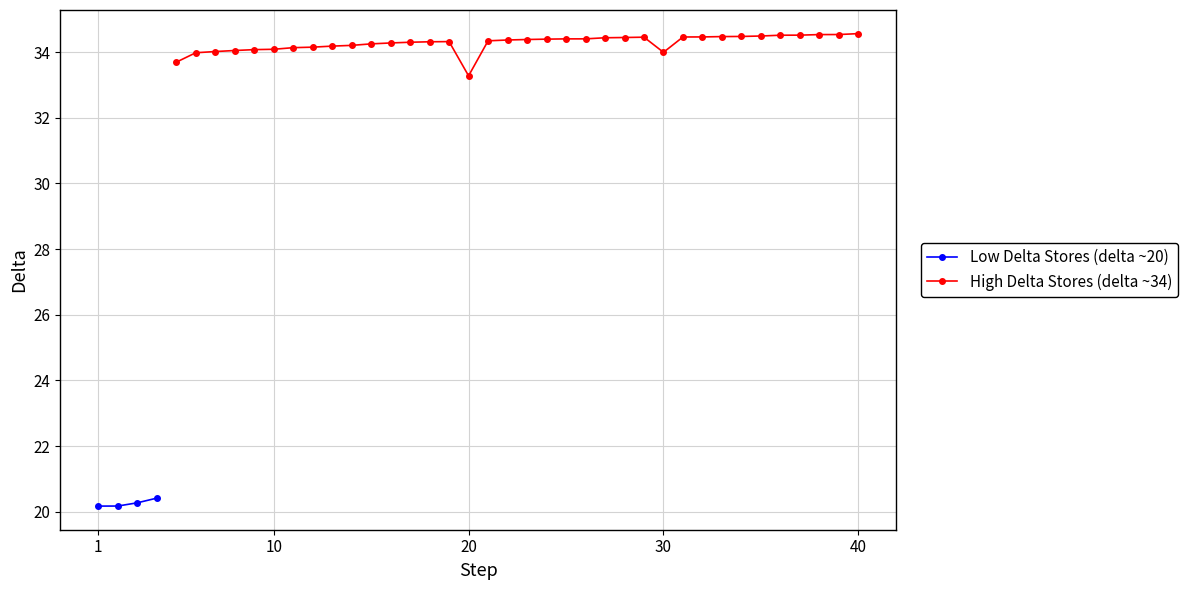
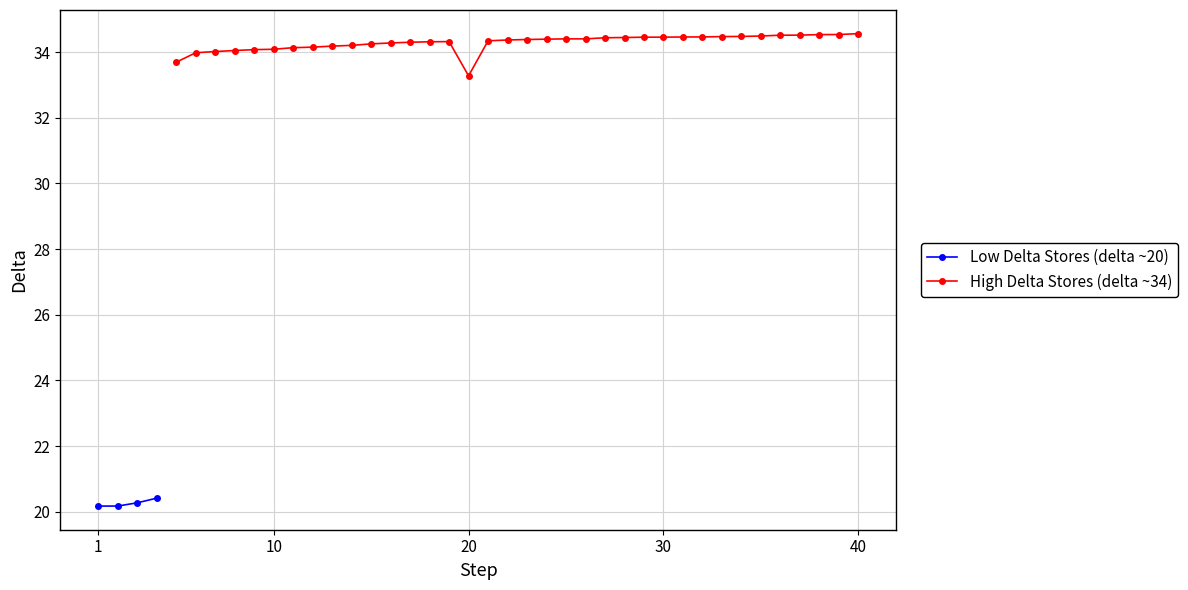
  {
    "Low Delta Stores (delta ~20)": {
      "1": 20.2
    },
    "High Delta Stores (delta ~34)": {
      "10": 34.1,
      "20": 33.3,
-     "30": 34.0,
+     "30": 34.5,
      "40": 34.6
    }
  }
